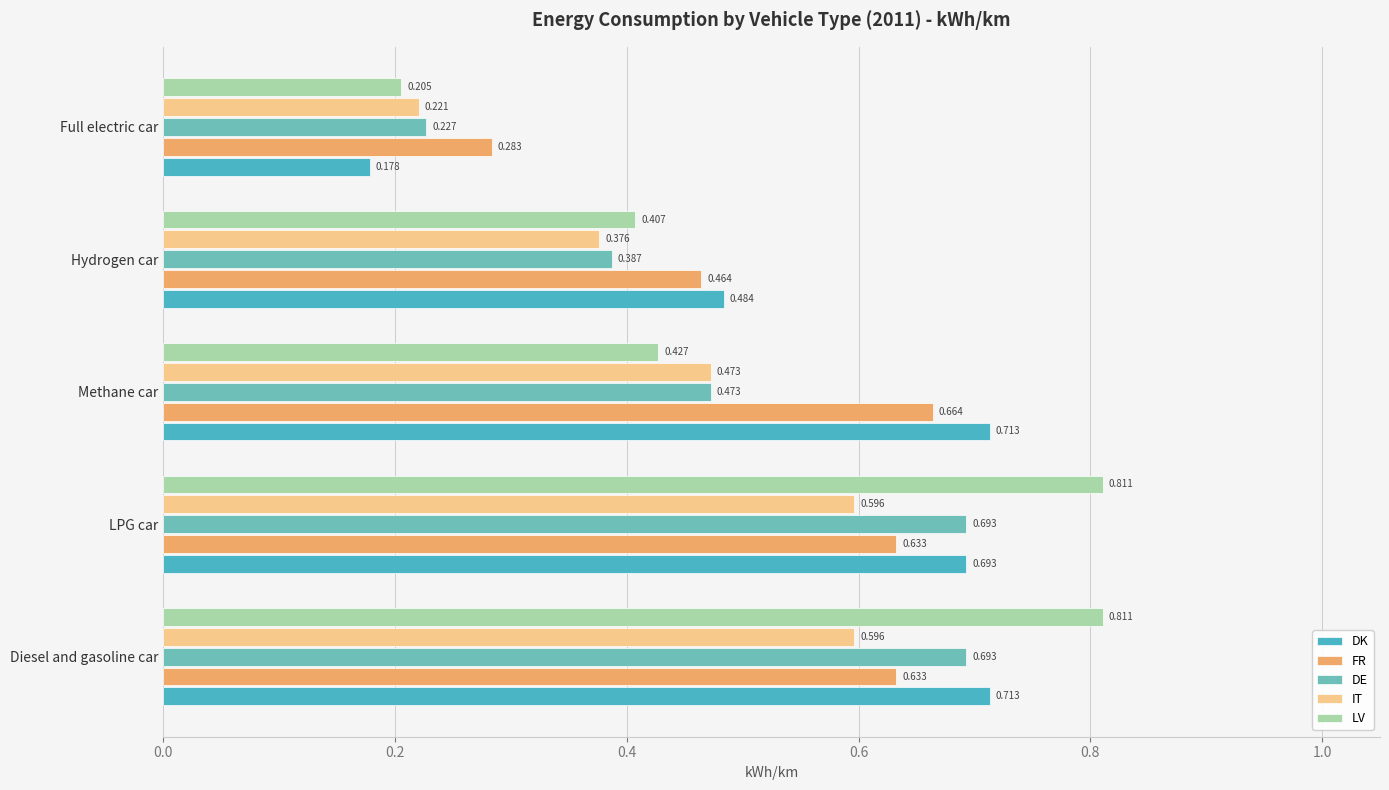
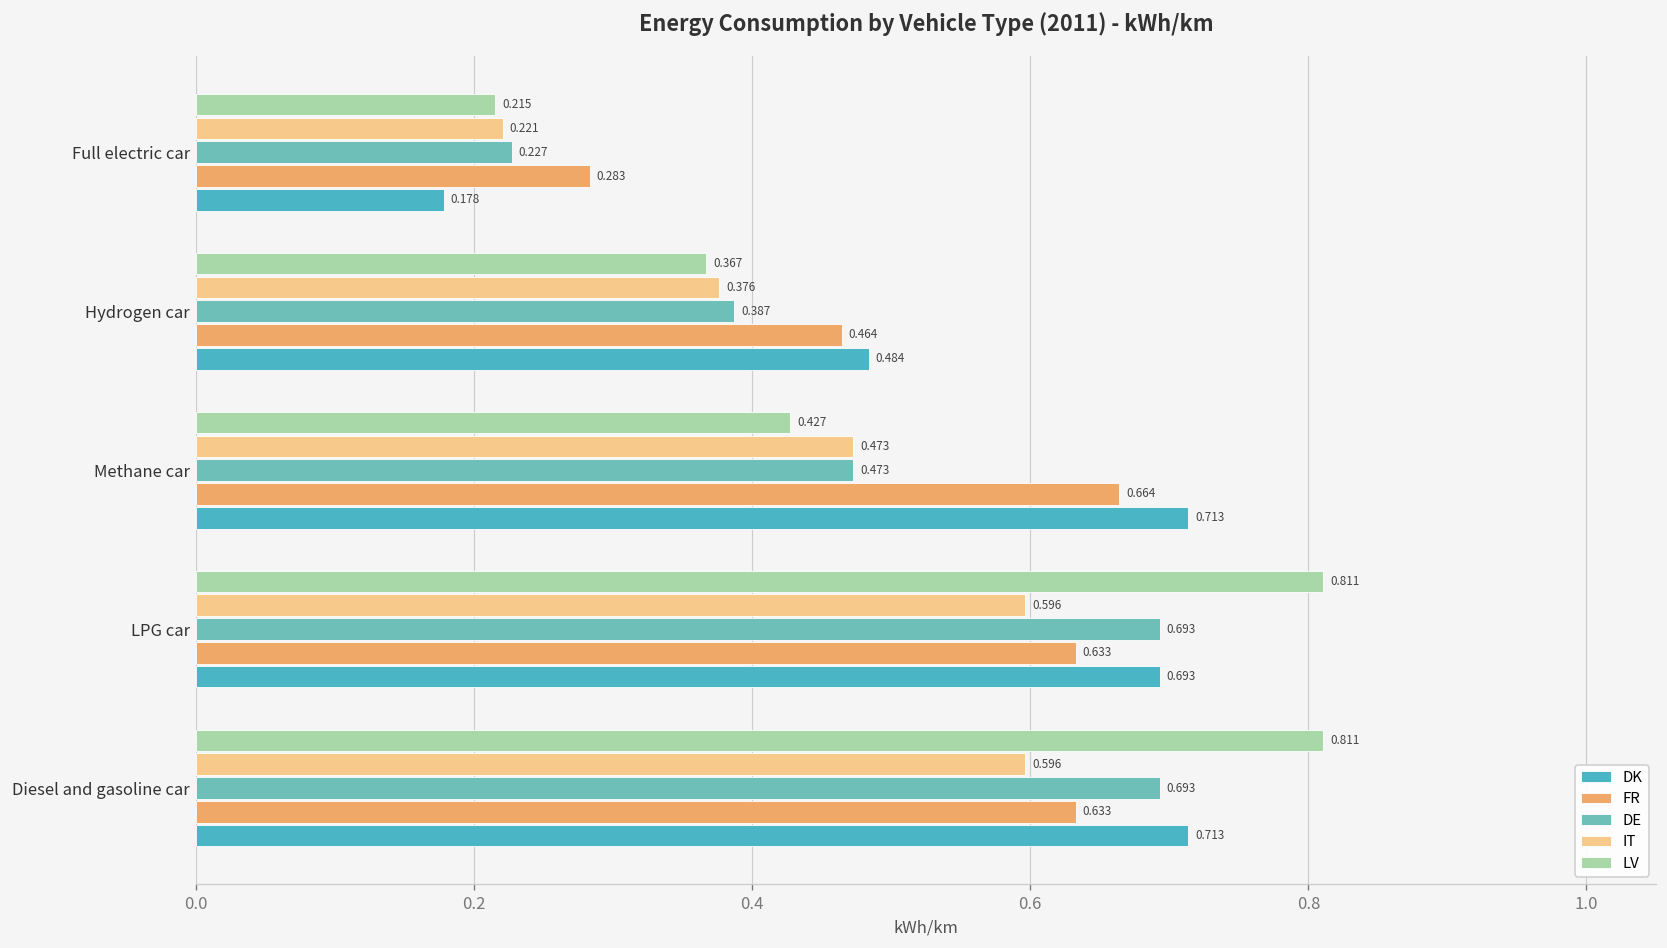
  {
    "LV": {
-     "Full electric car": 0.205,
-     "Hydrogen car": 0.407,
+     "Full electric car": 0.215,
+     "Hydrogen car": 0.367,
      "Methane car": 0.427,
      "LPG car": 0.811,
      "Diesel and gasoline car": 0.811
    }
  }
